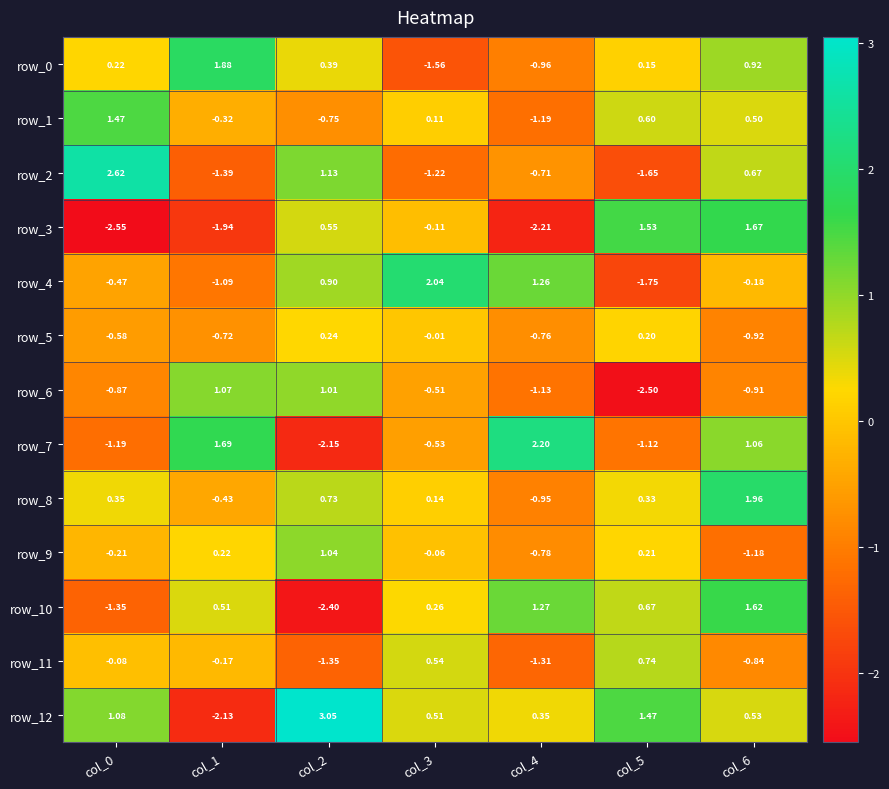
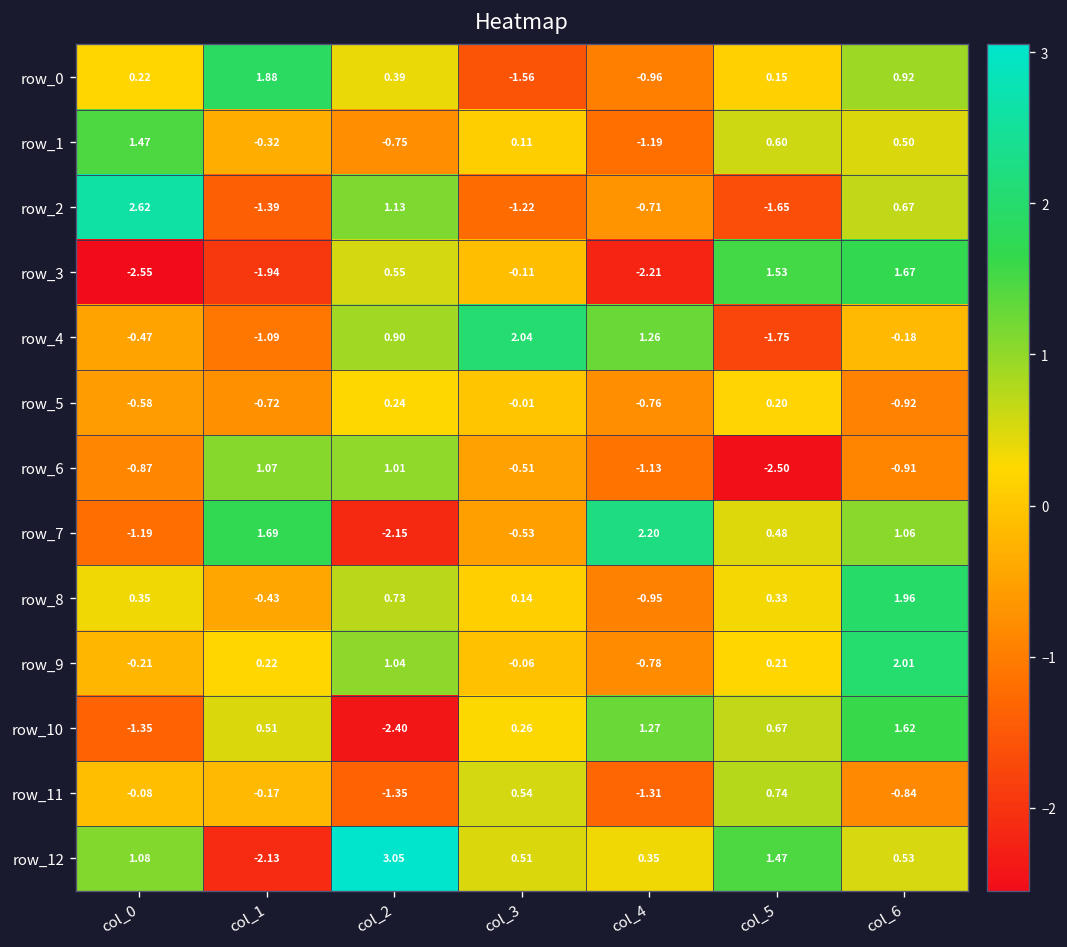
  {
    "row_0": {
      "col_0": 0.22,
      "col_1": 1.88,
      "col_2": 0.39,
      "col_3": -1.56,
      "col_4": -0.96,
      "col_5": 0.15,
      "col_6": 0.92
    },
    "row_1": {
      "col_0": 1.47,
      "col_1": -0.32,
      "col_2": -0.75,
      "col_3": 0.11,
      "col_4": -1.19,
      "col_5": 0.60,
      "col_6": 0.50
    },
    "row_2": {
      "col_0": 2.62,
      "col_1": -1.39,
      "col_2": 1.13,
      "col_3": -1.22,
      "col_4": -0.71,
      "col_5": -1.65,
      "col_6": 0.67
    },
    "row_3": {
      "col_0": -2.55,
      "col_1": -1.94,
      "col_2": 0.55,
      "col_3": -0.11,
      "col_4": -2.21,
      "col_5": 1.53,
      "col_6": 1.67
    },
    "row_4": {
      "col_0": -0.47,
      "col_1": -1.09,
      "col_2": 0.90,
      "col_3": 2.04,
      "col_4": 1.26,
      "col_5": -1.75,
      "col_6": -0.18
    },
    "row_5": {
      "col_0": -0.58,
      "col_1": -0.72,
      "col_2": 0.24,
      "col_3": -0.01,
      "col_4": -0.76,
      "col_5": 0.20,
      "col_6": -0.92
    },
    "row_6": {
      "col_0": -0.87,
      "col_1": 1.07,
      "col_2": 1.01,
      "col_3": -0.51,
      "col_4": -1.13,
      "col_5": -2.50,
      "col_6": -0.91
    },
    "row_7": {
      "col_0": -1.19,
      "col_1": 1.69,
      "col_2": -2.15,
      "col_3": -0.53,
      "col_4": 2.20,
-     "col_5": -1.12,
+     "col_5": 0.48,
      "col_6": 1.06
    },
    "row_8": {
      "col_0": 0.35,
      "col_1": -0.43,
      "col_2": 0.73,
      "col_3": 0.14,
      "col_4": -0.95,
      "col_5": 0.33,
      "col_6": 1.96
    },
    "row_9": {
      "col_0": -0.21,
      "col_1": 0.22,
      "col_2": 1.04,
      "col_3": -0.06,
      "col_4": -0.78,
      "col_5": 0.21,
-     "col_6": -1.18
+     "col_6": 2.01
    },
    "row_10": {
      "col_0": -1.35,
      "col_1": 0.51,
      "col_2": -2.40,
      "col_3": 0.26,
      "col_4": 1.27,
      "col_5": 0.67,
      "col_6": 1.62
    },
    "row_11": {
      "col_0": -0.08,
      "col_1": -0.17,
      "col_2": -1.35,
      "col_3": 0.54,
      "col_4": -1.31,
      "col_5": 0.74,
      "col_6": -0.84
    },
    "row_12": {
      "col_0": 1.08,
      "col_1": -2.13,
      "col_2": 3.05,
      "col_3": 0.51,
      "col_4": 0.35,
      "col_5": 1.47,
      "col_6": 0.53
    }
  }
